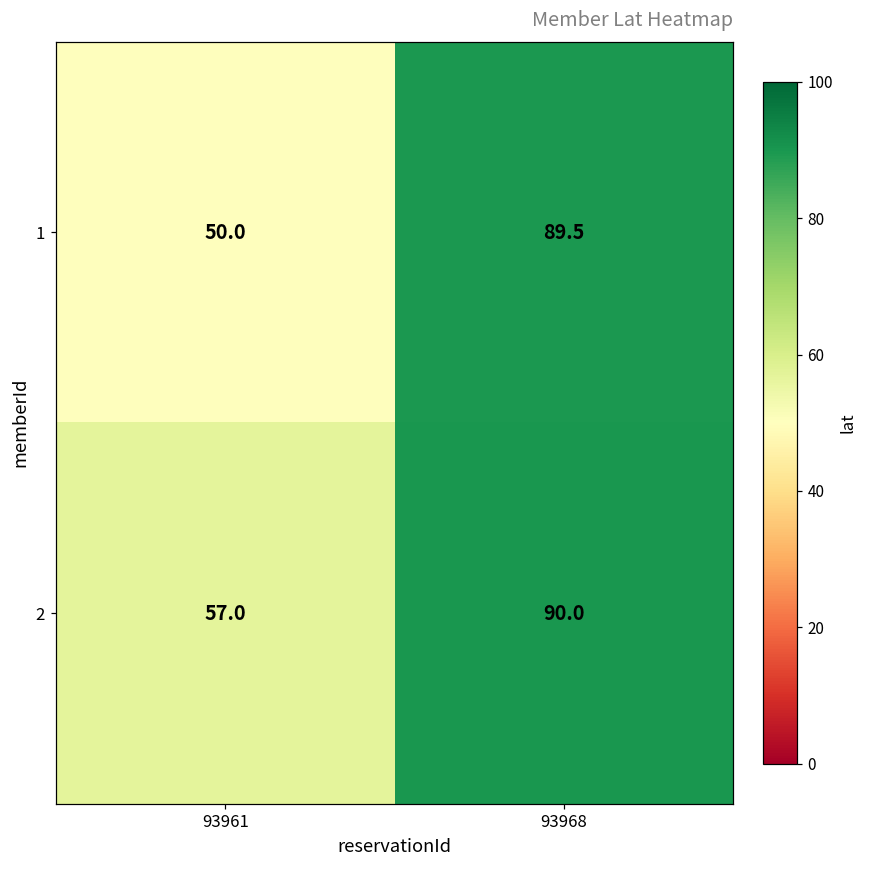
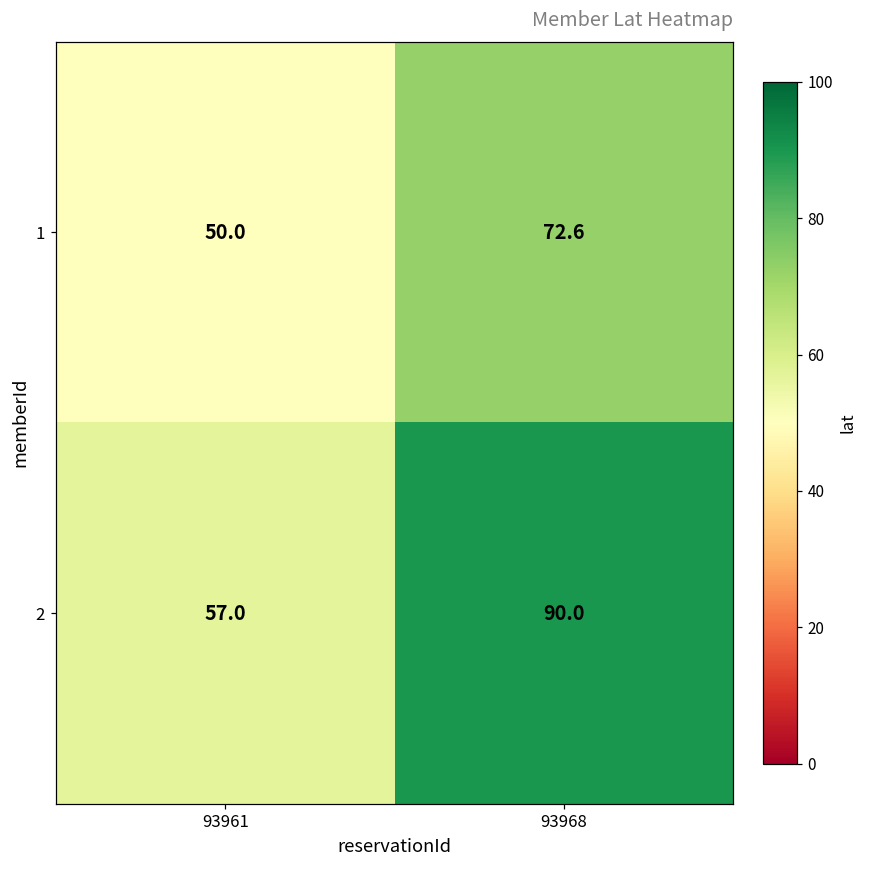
  {
    "1": {
      "93961": 50.0,
-     "93968": 89.5
+     "93968": 72.6
    },
    "2": {
      "93961": 57.0,
      "93968": 90.0
    }
  }
